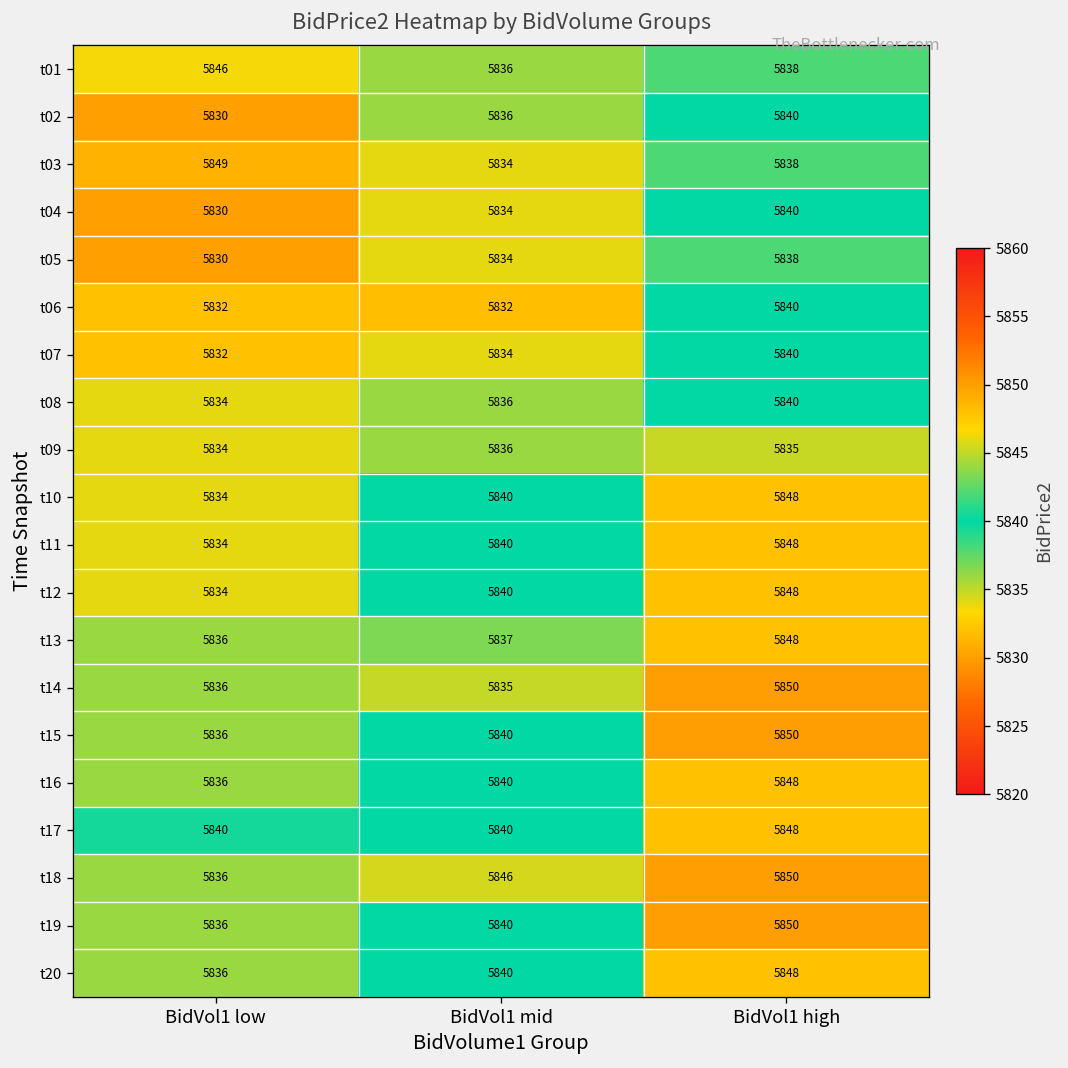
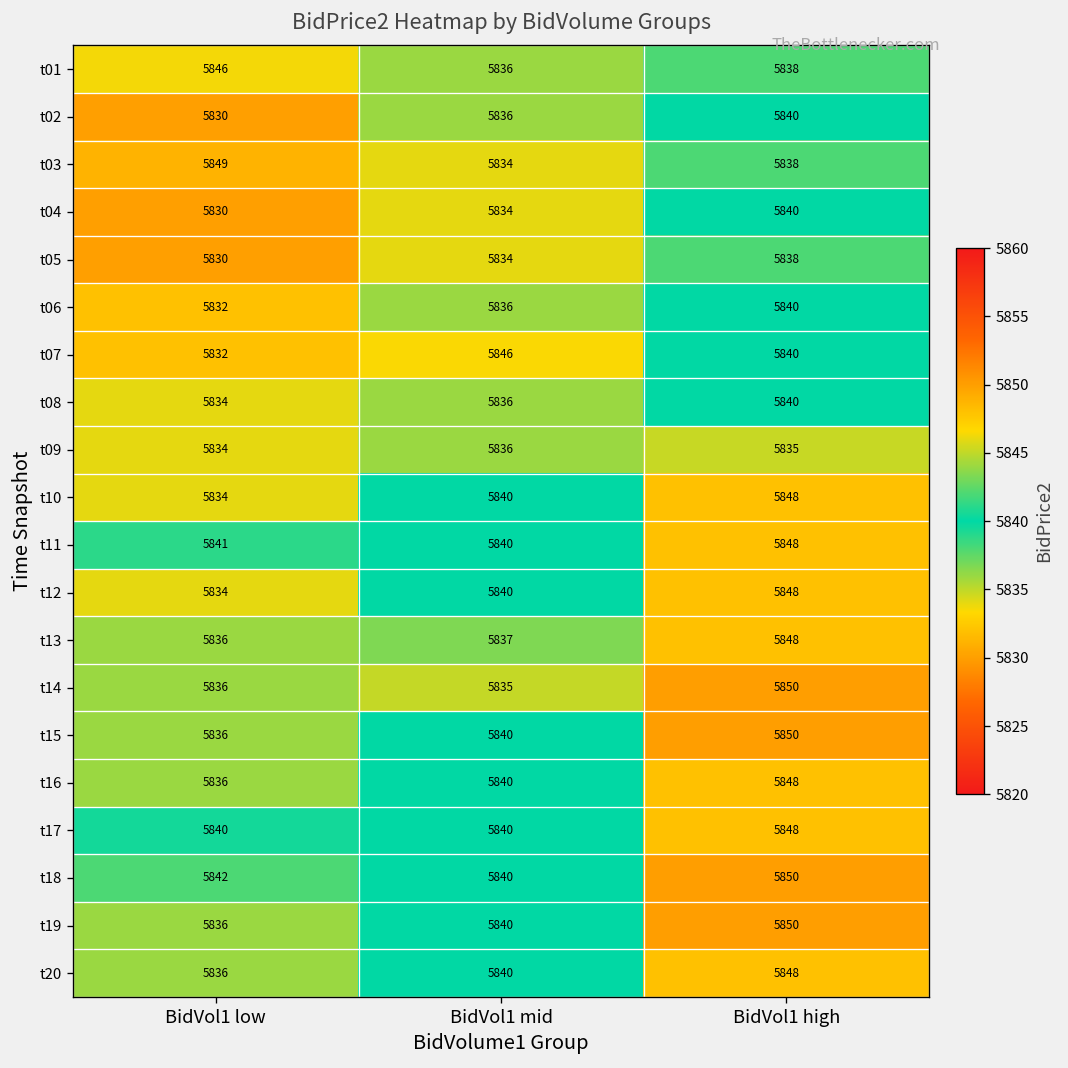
  {
    "t01": {
      "BidVol1 low": 5846,
      "BidVol1 mid": 5836,
      "BidVol1 high": 5838
    },
    "t02": {
      "BidVol1 low": 5830,
      "BidVol1 mid": 5836,
      "BidVol1 high": 5840
    },
    "t03": {
      "BidVol1 low": 5849,
      "BidVol1 mid": 5834,
      "BidVol1 high": 5838
    },
    "t04": {
      "BidVol1 low": 5830,
      "BidVol1 mid": 5834,
      "BidVol1 high": 5840
    },
    "t05": {
      "BidVol1 low": 5830,
      "BidVol1 mid": 5834,
      "BidVol1 high": 5838
    },
    "t06": {
      "BidVol1 low": 5832,
-     "BidVol1 mid": 5832,
+     "BidVol1 mid": 5836,
      "BidVol1 high": 5840
    },
    "t07": {
      "BidVol1 low": 5832,
-     "BidVol1 mid": 5834,
+     "BidVol1 mid": 5846,
      "BidVol1 high": 5840
    },
    "t08": {
      "BidVol1 low": 5834,
      "BidVol1 mid": 5836,
      "BidVol1 high": 5840
    },
    "t09": {
      "BidVol1 low": 5834,
      "BidVol1 mid": 5836,
      "BidVol1 high": 5835
    },
    "t10": {
      "BidVol1 low": 5834,
      "BidVol1 mid": 5840,
      "BidVol1 high": 5848
    },
    "t11": {
-     "BidVol1 low": 5834,
+     "BidVol1 low": 5841,
      "BidVol1 mid": 5840,
      "BidVol1 high": 5848
    },
    "t12": {
      "BidVol1 low": 5834,
      "BidVol1 mid": 5840,
      "BidVol1 high": 5848
    },
    "t13": {
      "BidVol1 low": 5836,
      "BidVol1 mid": 5837,
      "BidVol1 high": 5848
    },
    "t14": {
      "BidVol1 low": 5836,
      "BidVol1 mid": 5835,
      "BidVol1 high": 5850
    },
    "t15": {
      "BidVol1 low": 5836,
      "BidVol1 mid": 5840,
      "BidVol1 high": 5850
    },
    "t16": {
      "BidVol1 low": 5836,
      "BidVol1 mid": 5840,
      "BidVol1 high": 5848
    },
    "t17": {
      "BidVol1 low": 5840,
      "BidVol1 mid": 5840,
      "BidVol1 high": 5848
    },
    "t18": {
-     "BidVol1 low": 5836,
-     "BidVol1 mid": 5846,
+     "BidVol1 low": 5842,
+     "BidVol1 mid": 5840,
      "BidVol1 high": 5850
    },
    "t19": {
      "BidVol1 low": 5836,
      "BidVol1 mid": 5840,
      "BidVol1 high": 5850
    },
    "t20": {
      "BidVol1 low": 5836,
      "BidVol1 mid": 5840,
      "BidVol1 high": 5848
    }
  }
